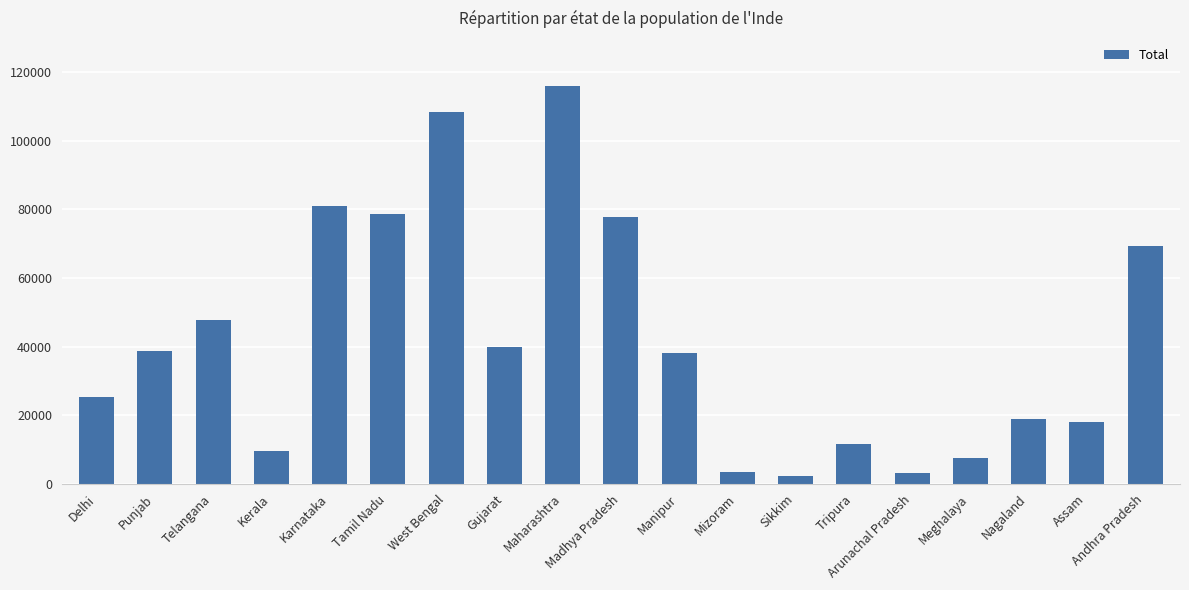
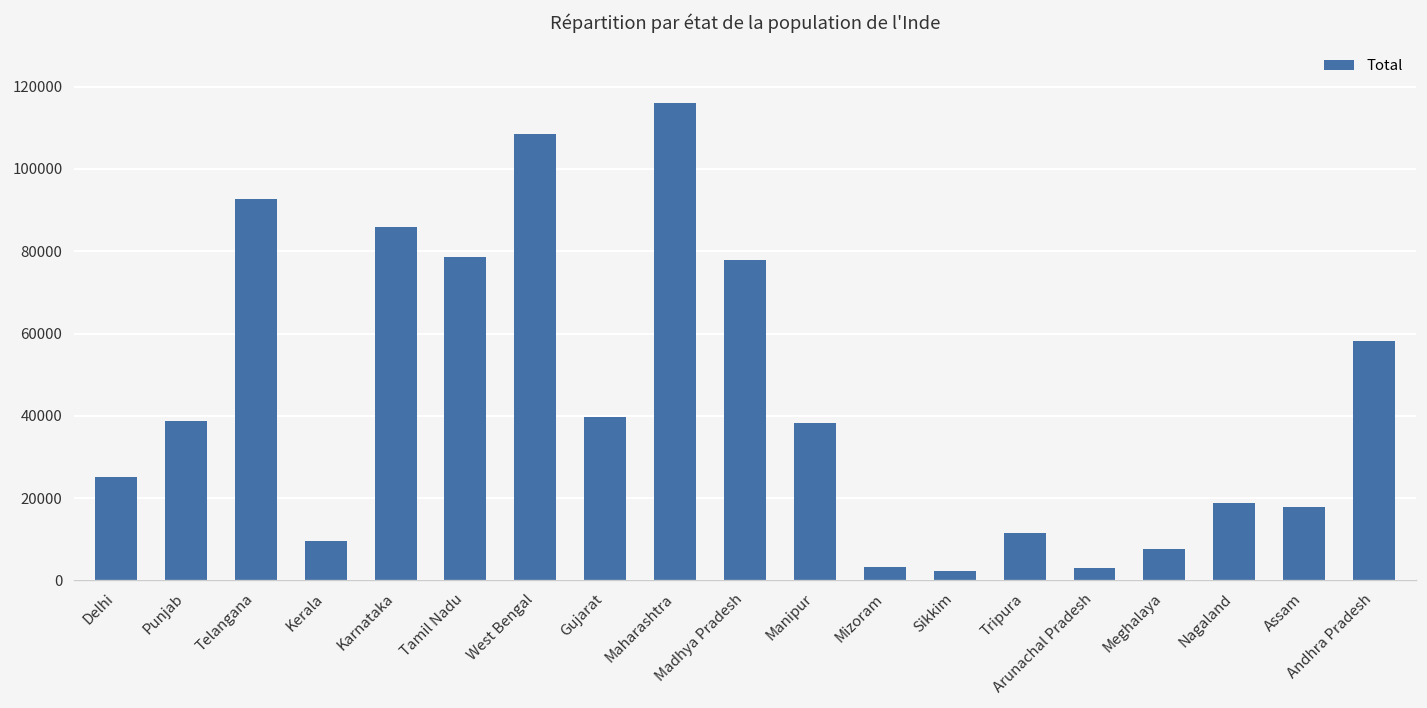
  {
    "Delhi": 25000,
    "Punjab": 39000,
-   "Telangana": 48000,
+   "Telangana": 93000,
    "Kerala": 10000,
-   "Karnataka": 81000,
+   "Karnataka": 86000,
    "Tamil Nadu": 79000,
    "West Bengal": 108000,
    "Gujarat": 40000,
    "Maharashtra": 116000,
    "Madhya Pradesh": 78000,
    "Manipur": 38000,
    "Mizoram": 3000,
    "Sikkim": 2000,
    "Tripura": 11000,
    "Arunachal Pradesh": 3000,
    "Meghalaya": 8000,
    "Nagaland": 19000,
    "Assam": 18000,
-   "Andhra Pradesh": 69000
+   "Andhra Pradesh": 58000
  }
